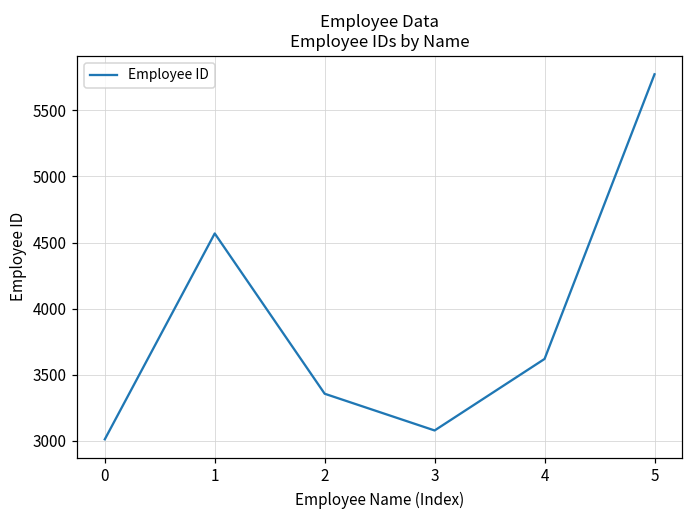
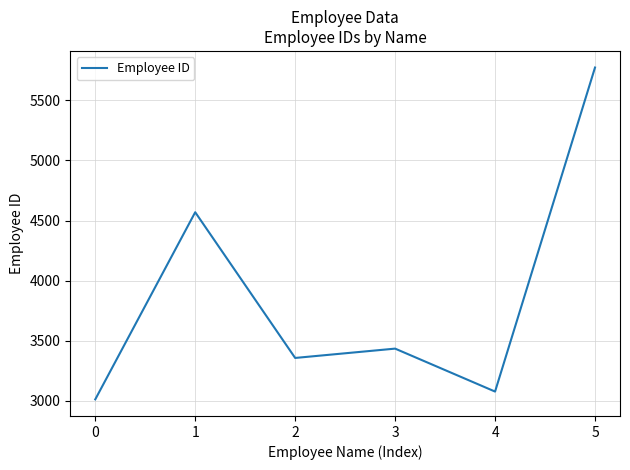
  {
    "0": 3010,
    "1": 4570,
    "2": 3360,
-   "3": 3080,
-   "4": 3620,
+   "3": 3430,
+   "4": 3080,
    "5": 5770
  }
